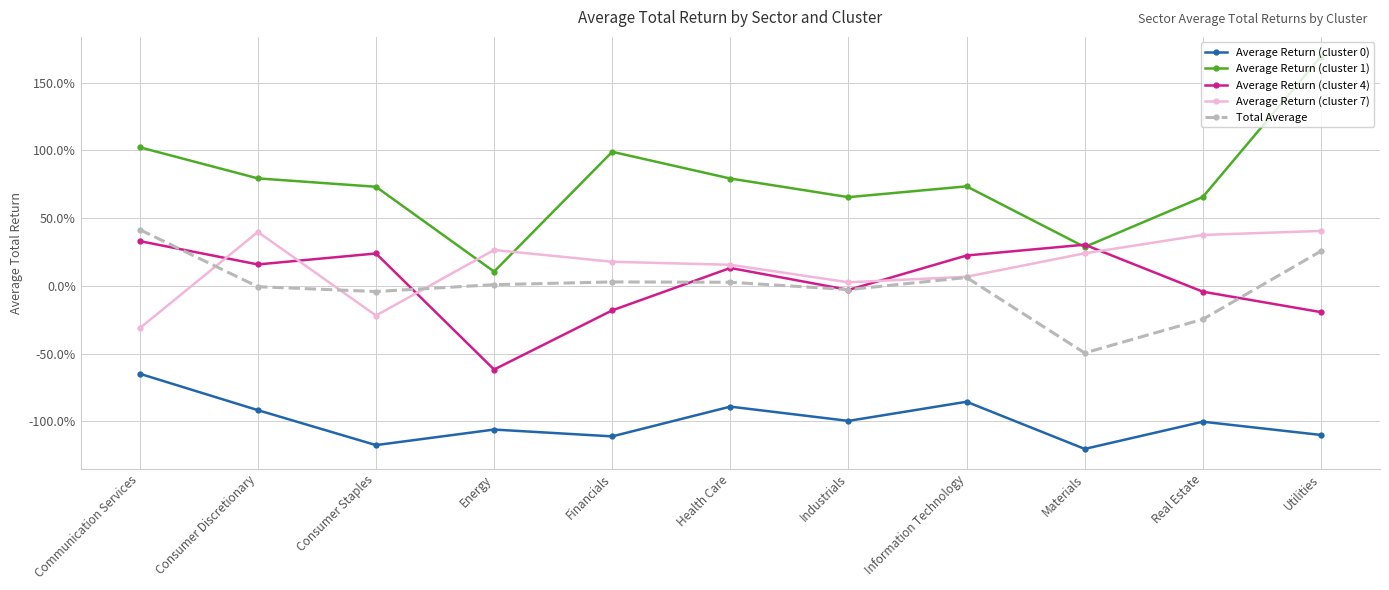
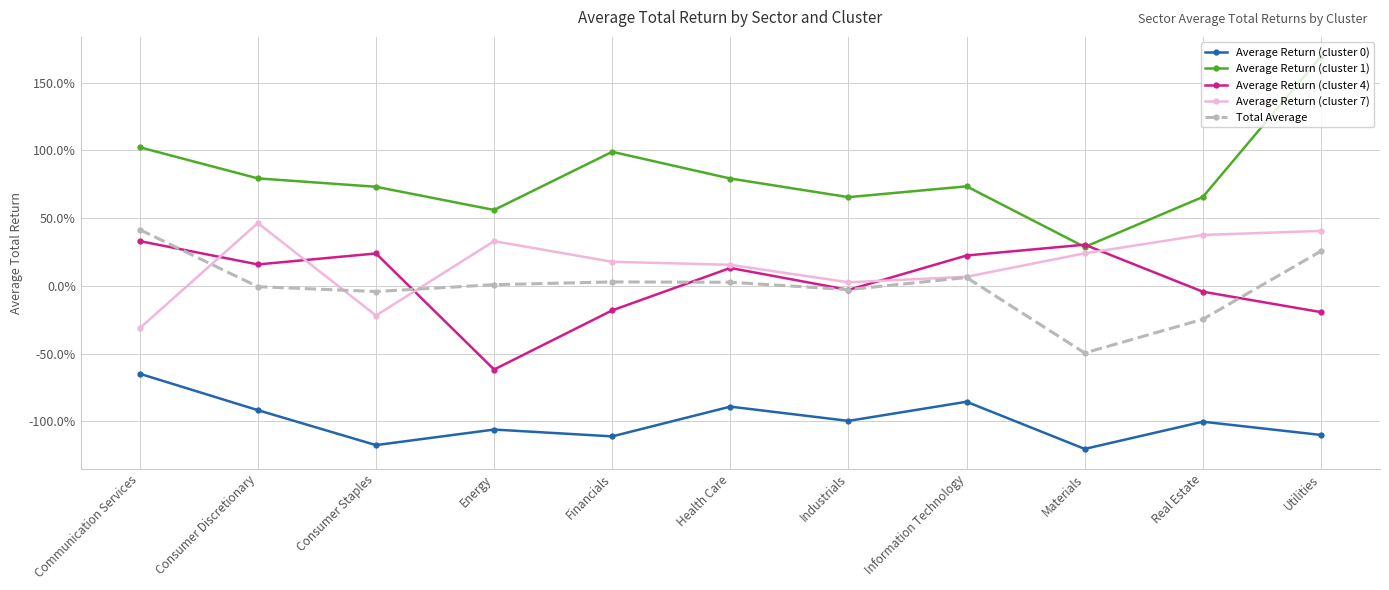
  {
    "Average Return (cluster 0)": {
      "Communication Services": "-65%",
      "Consumer Discretionary": "-92%",
      "Consumer Staples": "-117%",
      "Energy": "-106%",
      "Financials": "-111%",
      "Health Care": "-89%",
      "Industrials": "-100%",
      "Information Technology": "-85%",
      "Materials": "-120%",
      "Real Estate": "-100%",
      "Utilities": "-110%"
    },
    "Average Return (cluster 1)": {
      "Communication Services": "102%",
      "Consumer Discretionary": "79%",
      "Consumer Staples": "73%",
-     "Energy": "11%",
+     "Energy": "56%",
      "Financials": "99%",
      "Health Care": "79%",
      "Industrials": "66%",
      "Information Technology": "74%",
      "Real Estate": "66%"
    },
    "Average Return (cluster 4)": {
      "Communication Services": "33%",
      "Consumer Discretionary": "16%",
      "Consumer Staples": "24%",
      "Energy": "-62%",
      "Financials": "-18%",
      "Health Care": "13%",
      "Information Technology": "22%",
      "Real Estate": "-4%",
      "Utilities": "-19%"
    },
    "Average Return (cluster 7)": {
      "Communication Services": "-31%",
-     "Consumer Discretionary": "40%",
+     "Consumer Discretionary": "46%",
      "Consumer Staples": "-22%",
-     "Energy": "27%",
+     "Energy": "33%",
      "Financials": "18%",
      "Health Care": "16%",
      "Industrials": "3%",
      "Materials": "24%",
      "Real Estate": "38%",
      "Utilities": "41%"
    },
    "Total Average": {
      "Communication Services": "42%",
      "Consumer Discretionary": "-1%",
      "Consumer Staples": "-4%",
      "Energy": "1%",
      "Financials": "3%",
      "Health Care": "3%",
      "Materials": "-49%",
      "Real Estate": "-25%",
      "Utilities": "26%"
    }
  }
